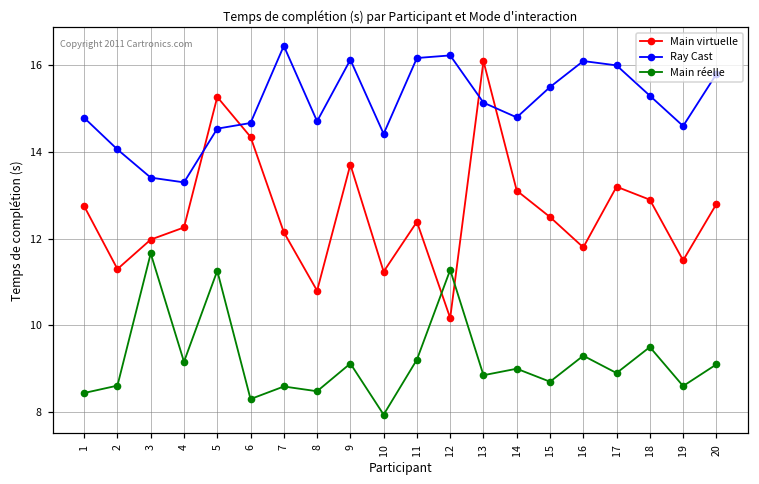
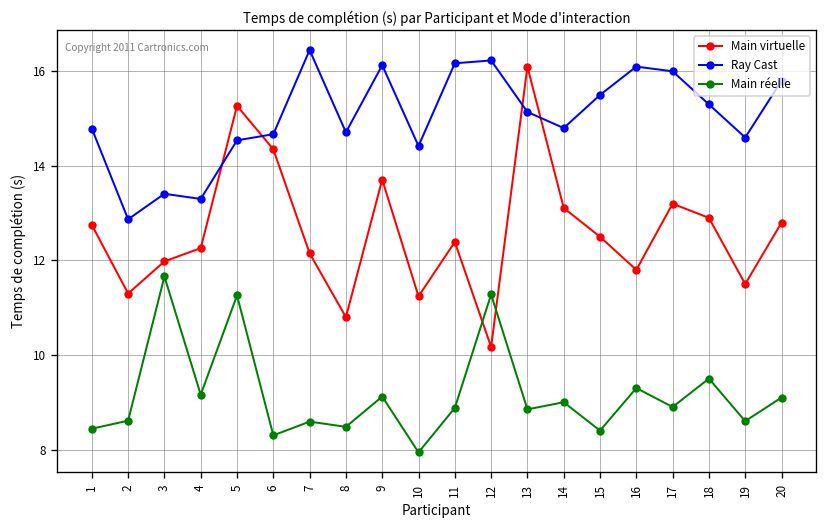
  {
    "Main virtuelle": {
      "1": 12.8,
      "2": 11.3,
      "3": 12.0,
      "4": 12.3,
      "5": 15.3,
      "6": 14.4,
      "7": 12.2,
      "8": 10.8,
      "9": 13.7,
      "10": 11.2,
      "11": 12.4,
      "12": 10.2,
      "13": 16.1,
      "14": 13.1,
      "15": 12.5,
      "16": 11.8,
      "17": 13.2,
      "18": 12.9,
      "19": 11.5,
      "20": 12.8
    },
    "Ray Cast": {
      "1": 14.8,
-     "2": 14.1,
+     "2": 12.9,
      "3": 13.4,
      "4": 13.3,
      "5": 14.5,
      "6": 14.7,
      "7": 16.5,
      "8": 14.7,
      "9": 16.1,
      "10": 14.4,
      "11": 16.2,
      "12": 16.2,
      "13": 15.1,
      "14": 14.8,
      "15": 15.5,
      "16": 16.1,
      "17": 16.0,
      "18": 15.3,
      "19": 14.6
    },
    "Main réelle": {
      "1": 8.4,
      "2": 8.6,
      "3": 11.7,
      "4": 9.2,
      "5": 11.3,
      "6": 8.3,
      "7": 8.6,
      "8": 8.5,
      "9": 9.1,
      "10": 7.9,
-     "11": 9.2,
+     "11": 8.9,
      "12": 11.3,
      "13": 8.9,
      "14": 9.0,
-     "15": 8.7,
+     "15": 8.4,
      "16": 9.3,
      "17": 8.9,
      "18": 9.5,
      "19": 8.6,
      "20": 9.1
    }
  }
